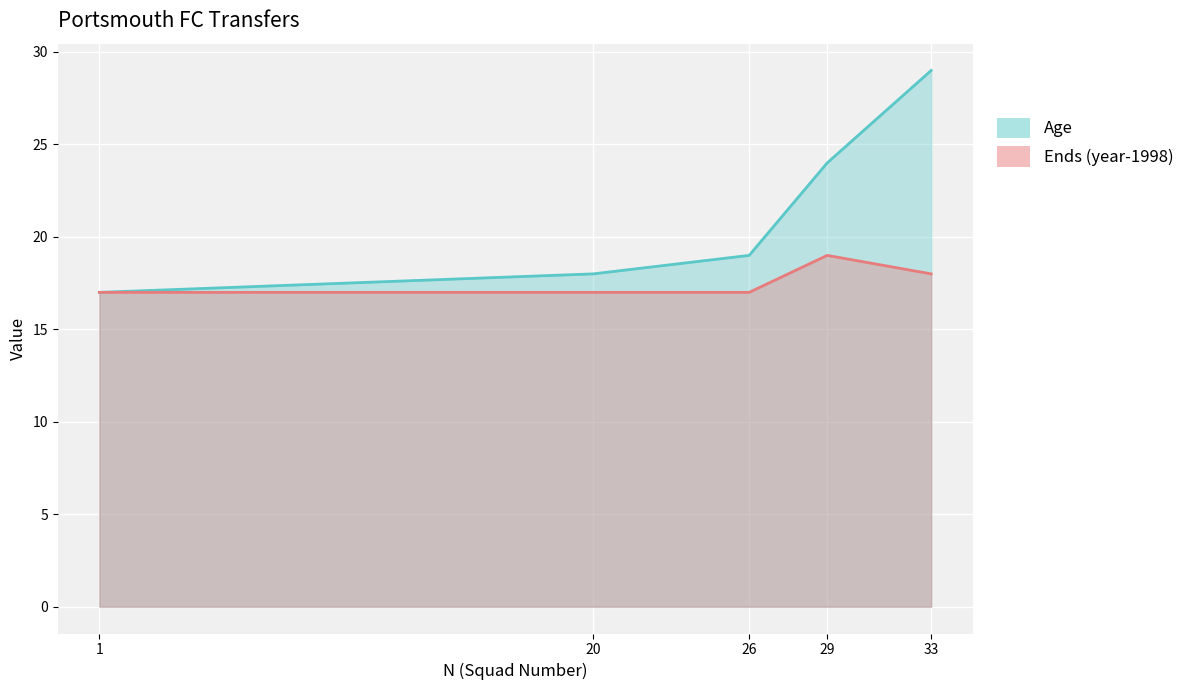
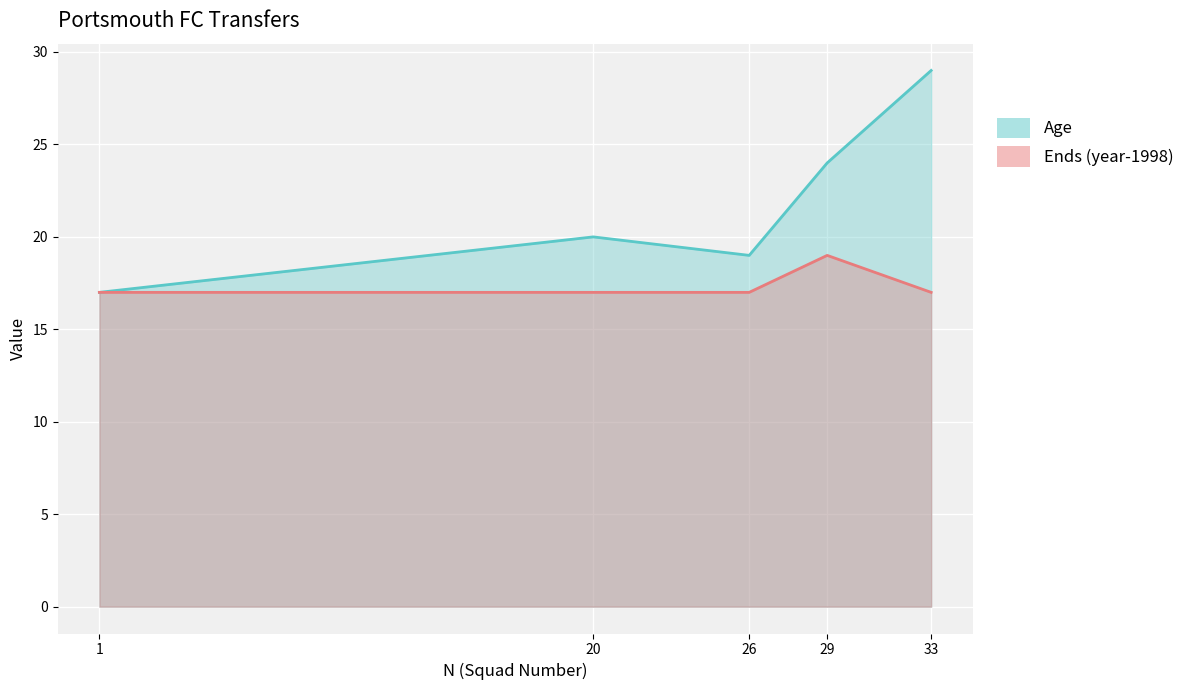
  {
    "Age": {
-     "20": 18,
+     "20": 20,
      "26": 19,
      "29": 24,
      "33": 29
    },
    "Ends (year-1998)": {
      "20": 17.0,
      "26": 17.0,
      "29": 19.0,
-     "33": 18.0
+     "33": 17.0
    }
  }
